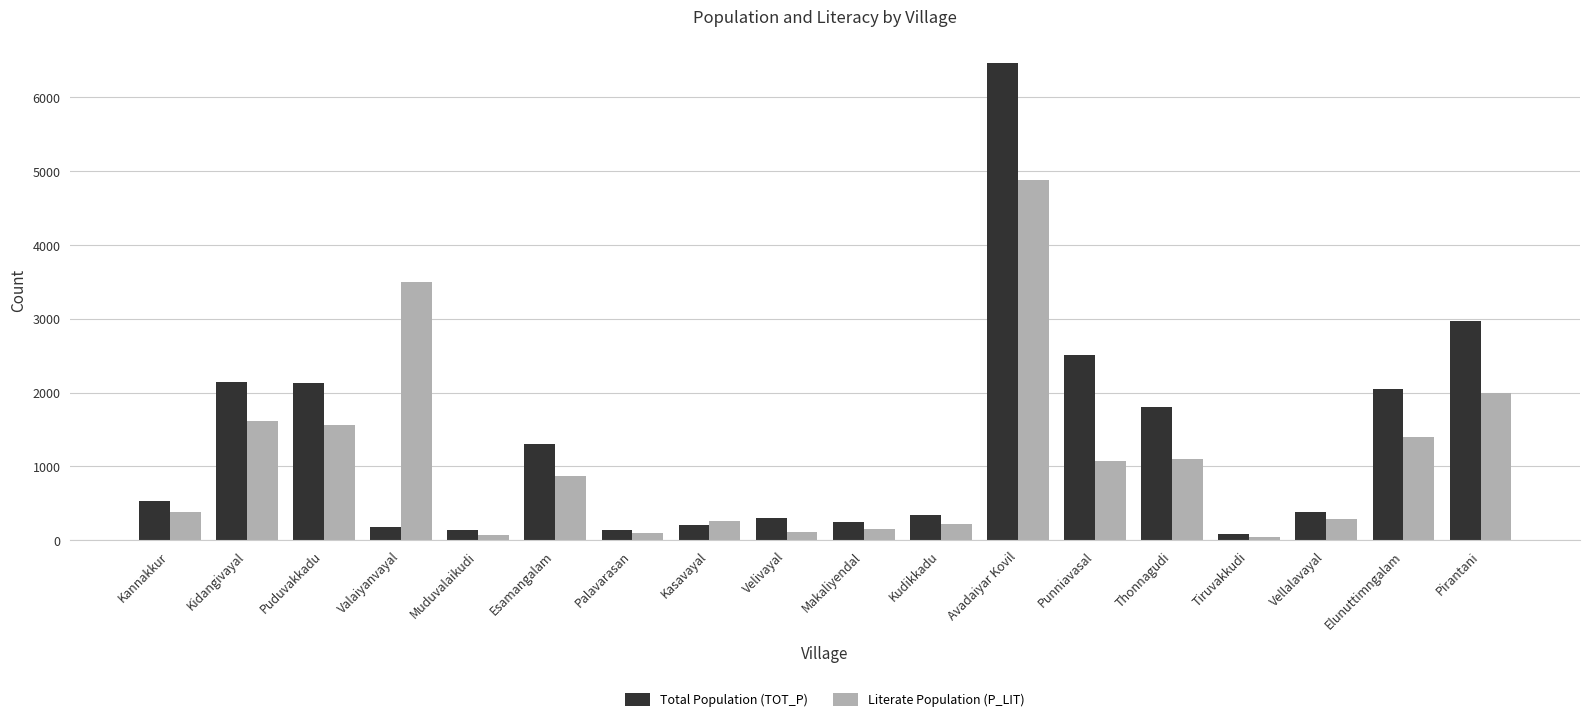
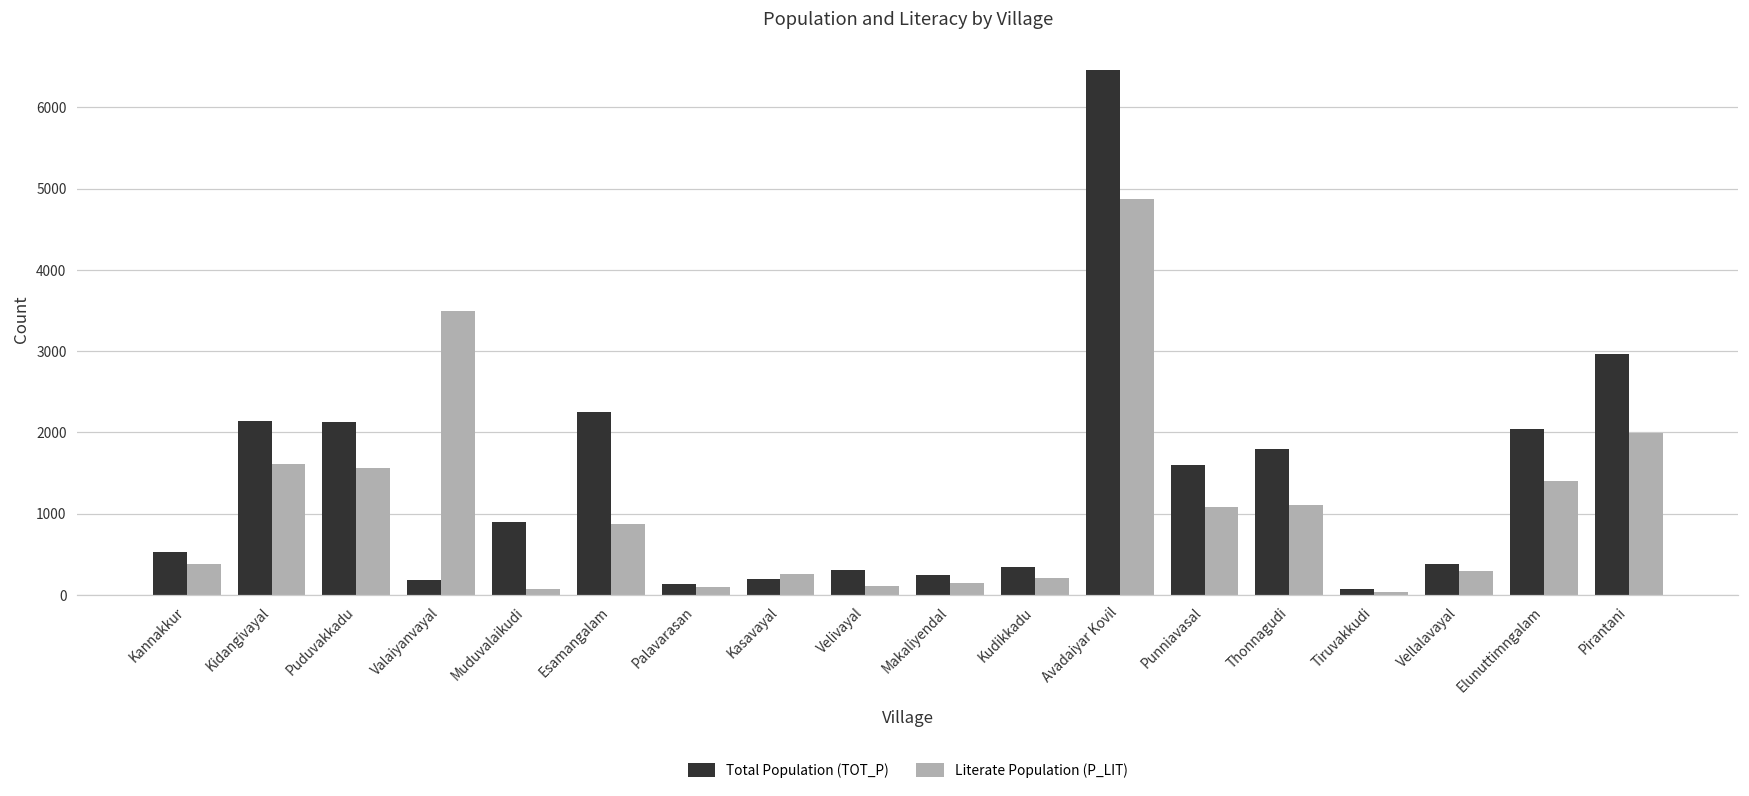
  {
    "Total Population (TOT_P)": {
      "Kannakkur": 500,
      "Kidangivayal": 2100,
      "Puduvakkadu": 2100,
      "Valaiyanvayal": 200,
-     "Muduvalaikudi": 100,
-     "Esamangalam": 1300,
+     "Muduvalaikudi": 900,
+     "Esamangalam": 2300,
      "Palavarasan": 100,
      "Kasavayal": 200,
      "Velivayal": 300,
      "Makaliyendal": 200,
      "Kudikkadu": 300,
      "Avadaiyar Kovil": 6500,
-     "Punniavasal": 2500,
+     "Punniavasal": 1600,
      "Thonnagudi": 1800,
      "Tiruvakkudi": 100,
      "Vellalavayal": 400,
      "Elunuttimngalam": 2000,
      "Pirantani": 3000
    },
    "Literate Population (P_LIT)": {
      "Kannakkur": 400,
      "Kidangivayal": 1600,
      "Puduvakkadu": 1600,
      "Valaiyanvayal": 3500,
      "Muduvalaikudi": 100,
      "Esamangalam": 900,
      "Palavarasan": 100,
      "Kasavayal": 300,
      "Velivayal": 100,
      "Makaliyendal": 100,
      "Kudikkadu": 200,
      "Avadaiyar Kovil": 4900,
      "Punniavasal": 1100,
      "Thonnagudi": 1100,
      "Tiruvakkudi": 0,
      "Vellalavayal": 300,
      "Elunuttimngalam": 1400,
      "Pirantani": 2000
    }
  }
